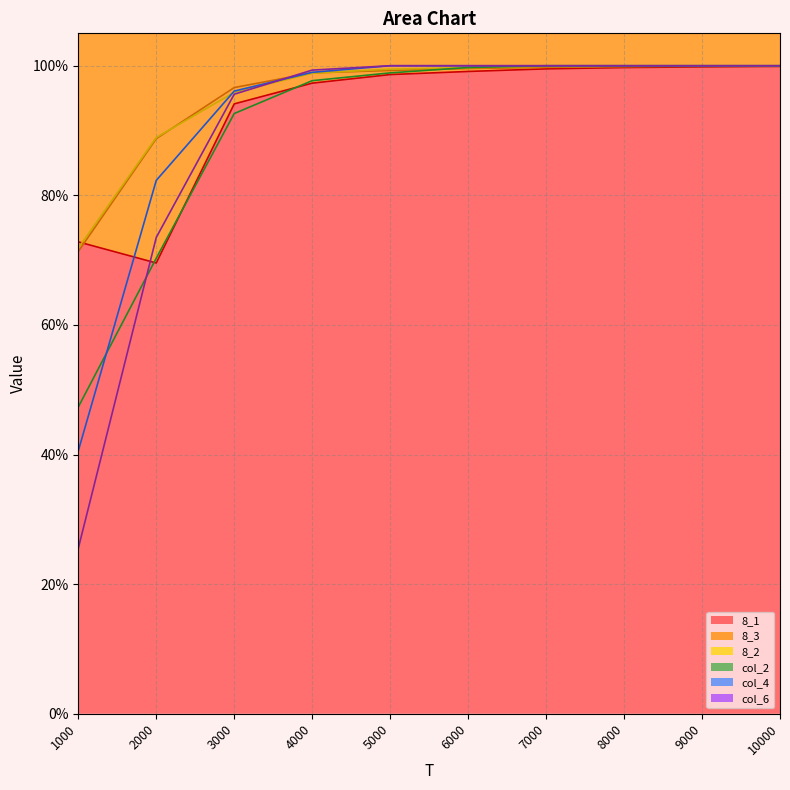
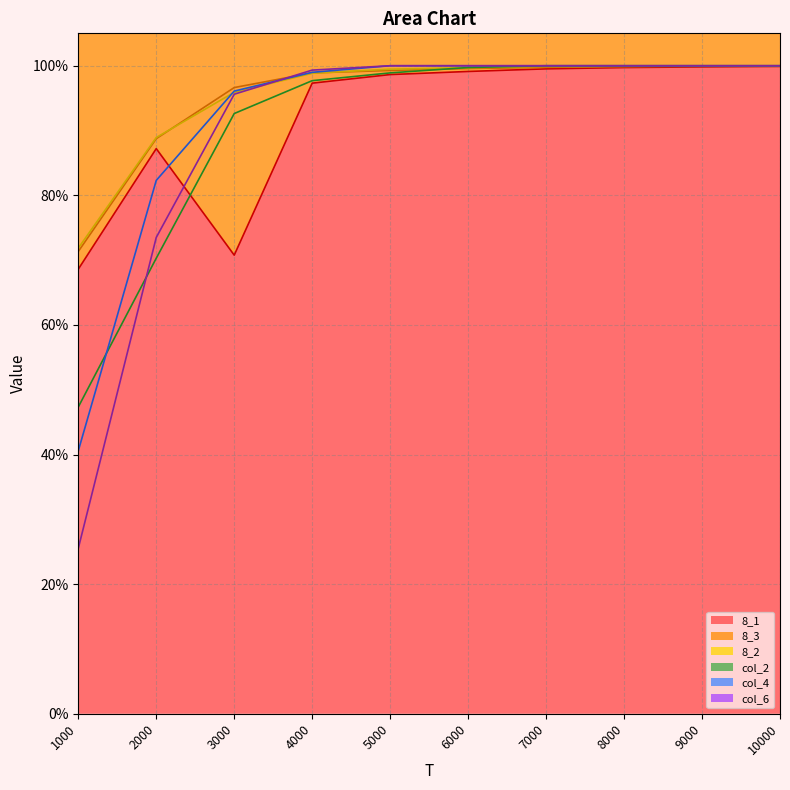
  {
    "8_1": {
-     "1000": "73%",
-     "2000": "70%",
-     "3000": "94%",
+     "1000": "69%",
+     "2000": "87%",
+     "3000": "71%",
      "6000": "99%"
    }
  }
